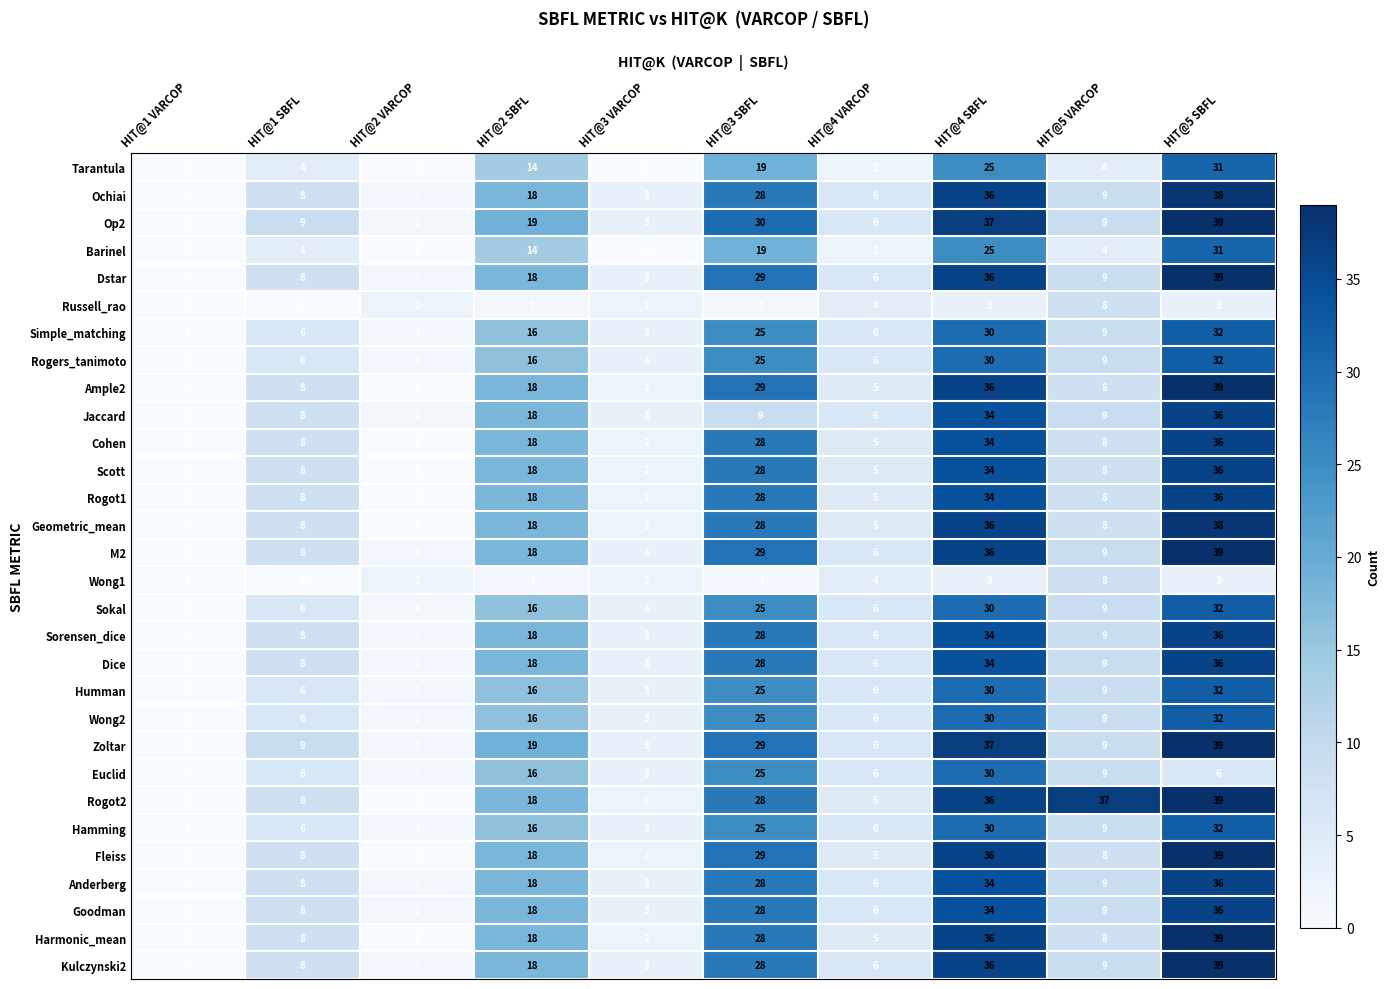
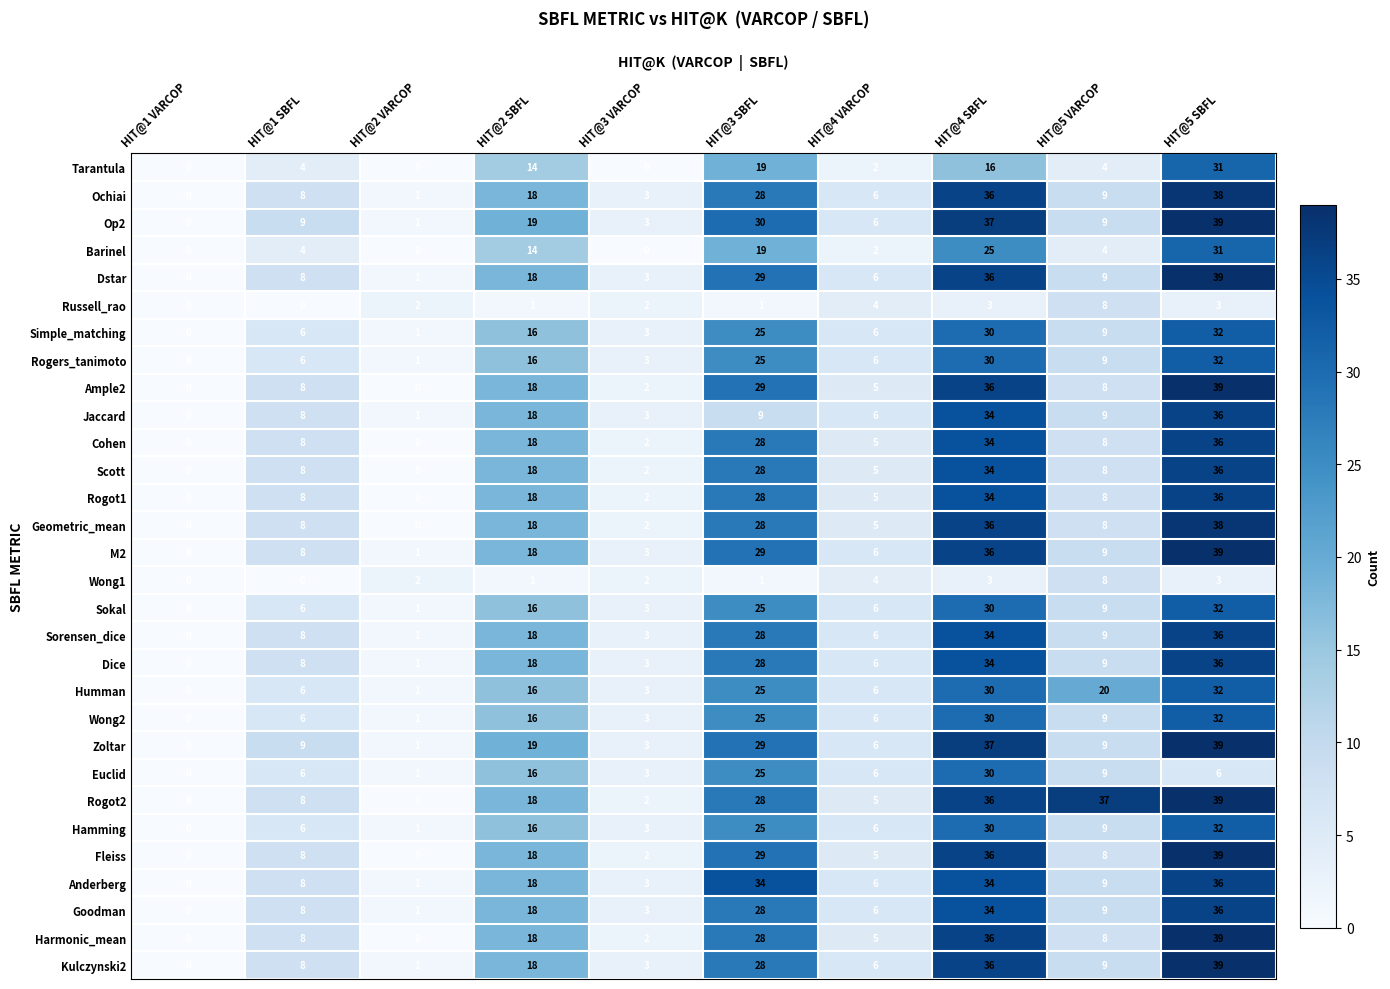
  {
    "Tarantula": {
      "HIT@2 SBFL": 14,
      "HIT@3 SBFL": 19,
-     "HIT@4 SBFL": 25,
+     "HIT@4 SBFL": 16,
      "HIT@5 SBFL": 31
    },
    "Ochiai": {
      "HIT@1 SBFL": 8,
      "HIT@2 SBFL": 18,
      "HIT@3 SBFL": 28,
      "HIT@4 SBFL": 36,
      "HIT@5 VARCOP": 9,
      "HIT@5 SBFL": 38
    },
    "Op2": {
      "HIT@1 SBFL": 9,
      "HIT@2 SBFL": 19,
      "HIT@3 SBFL": 30,
      "HIT@4 SBFL": 37,
      "HIT@5 VARCOP": 9,
      "HIT@5 SBFL": 39
    },
    "Barinel": {
      "HIT@2 SBFL": 14,
      "HIT@3 SBFL": 19,
      "HIT@4 SBFL": 25,
      "HIT@5 SBFL": 31
    },
    "Dstar": {
      "HIT@1 SBFL": 8,
      "HIT@2 SBFL": 18,
      "HIT@3 SBFL": 29,
      "HIT@4 SBFL": 36,
      "HIT@5 VARCOP": 9,
      "HIT@5 SBFL": 39
    },
    "Russell_rao": {
      "HIT@5 VARCOP": 8
    },
    "Simple_matching": {
      "HIT@2 SBFL": 16,
      "HIT@3 SBFL": 25,
      "HIT@4 SBFL": 30,
      "HIT@5 VARCOP": 9,
      "HIT@5 SBFL": 32
    },
    "Rogers_tanimoto": {
      "HIT@2 SBFL": 16,
      "HIT@3 SBFL": 25,
      "HIT@4 SBFL": 30,
      "HIT@5 VARCOP": 9,
      "HIT@5 SBFL": 32
    },
    "Ample2": {
      "HIT@1 SBFL": 8,
      "HIT@2 SBFL": 18,
      "HIT@3 SBFL": 29,
      "HIT@4 SBFL": 36,
      "HIT@5 VARCOP": 8,
      "HIT@5 SBFL": 39
    },
    "Jaccard": {
      "HIT@1 SBFL": 8,
      "HIT@2 SBFL": 18,
      "HIT@3 SBFL": 9,
      "HIT@4 SBFL": 34,
      "HIT@5 VARCOP": 9,
      "HIT@5 SBFL": 36
    },
    "Cohen": {
      "HIT@1 SBFL": 8,
      "HIT@2 SBFL": 18,
      "HIT@3 SBFL": 28,
      "HIT@4 SBFL": 34,
      "HIT@5 VARCOP": 8,
      "HIT@5 SBFL": 36
    },
    "Scott": {
      "HIT@1 SBFL": 8,
      "HIT@2 SBFL": 18,
      "HIT@3 SBFL": 28,
      "HIT@4 SBFL": 34,
      "HIT@5 VARCOP": 8,
      "HIT@5 SBFL": 36
    },
    "Rogot1": {
      "HIT@1 SBFL": 8,
      "HIT@2 SBFL": 18,
      "HIT@3 SBFL": 28,
      "HIT@4 SBFL": 34,
      "HIT@5 VARCOP": 8,
      "HIT@5 SBFL": 36
    },
    "Geometric_mean": {
      "HIT@1 SBFL": 8,
      "HIT@2 SBFL": 18,
      "HIT@3 SBFL": 28,
      "HIT@4 SBFL": 36,
      "HIT@5 VARCOP": 8,
      "HIT@5 SBFL": 38
    },
    "M2": {
      "HIT@1 SBFL": 8,
      "HIT@2 SBFL": 18,
      "HIT@3 SBFL": 29,
      "HIT@4 SBFL": 36,
      "HIT@5 VARCOP": 9,
      "HIT@5 SBFL": 39
    },
    "Wong1": {
      "HIT@5 VARCOP": 8
    },
    "Sokal": {
      "HIT@2 SBFL": 16,
      "HIT@3 SBFL": 25,
      "HIT@4 SBFL": 30,
      "HIT@5 VARCOP": 9,
      "HIT@5 SBFL": 32
    },
    "Sorensen_dice": {
      "HIT@1 SBFL": 8,
      "HIT@2 SBFL": 18,
      "HIT@3 SBFL": 28,
      "HIT@4 SBFL": 34,
      "HIT@5 VARCOP": 9,
      "HIT@5 SBFL": 36
    },
    "Dice": {
      "HIT@1 SBFL": 8,
      "HIT@2 SBFL": 18,
      "HIT@3 SBFL": 28,
      "HIT@4 SBFL": 34,
      "HIT@5 VARCOP": 9,
      "HIT@5 SBFL": 36
    },
    "Humman": {
      "HIT@2 SBFL": 16,
      "HIT@3 SBFL": 25,
      "HIT@4 SBFL": 30,
-     "HIT@5 VARCOP": 9,
+     "HIT@5 VARCOP": 20,
      "HIT@5 SBFL": 32
    },
    "Wong2": {
      "HIT@2 SBFL": 16,
      "HIT@3 SBFL": 25,
      "HIT@4 SBFL": 30,
      "HIT@5 VARCOP": 9,
      "HIT@5 SBFL": 32
    },
    "Zoltar": {
      "HIT@1 SBFL": 9,
      "HIT@2 SBFL": 19,
      "HIT@3 SBFL": 29,
      "HIT@4 SBFL": 37,
      "HIT@5 VARCOP": 9,
      "HIT@5 SBFL": 39
    },
    "Euclid": {
      "HIT@2 SBFL": 16,
      "HIT@3 SBFL": 25,
      "HIT@4 SBFL": 30,
      "HIT@5 VARCOP": 9
    },
    "Rogot2": {
      "HIT@1 SBFL": 8,
      "HIT@2 SBFL": 18,
      "HIT@3 SBFL": 28,
      "HIT@4 SBFL": 36,
      "HIT@5 VARCOP": 37,
      "HIT@5 SBFL": 39
    },
    "Hamming": {
      "HIT@2 SBFL": 16,
      "HIT@3 SBFL": 25,
      "HIT@4 SBFL": 30,
      "HIT@5 VARCOP": 9,
      "HIT@5 SBFL": 32
    },
    "Fleiss": {
      "HIT@1 SBFL": 8,
      "HIT@2 SBFL": 18,
      "HIT@3 SBFL": 29,
      "HIT@4 SBFL": 36,
      "HIT@5 VARCOP": 8,
      "HIT@5 SBFL": 39
    },
    "Anderberg": {
      "HIT@1 SBFL": 8,
      "HIT@2 SBFL": 18,
-     "HIT@3 SBFL": 28,
+     "HIT@3 SBFL": 34,
      "HIT@4 SBFL": 34,
      "HIT@5 VARCOP": 9,
      "HIT@5 SBFL": 36
    },
    "Goodman": {
      "HIT@1 SBFL": 8,
      "HIT@2 SBFL": 18,
      "HIT@3 SBFL": 28,
      "HIT@4 SBFL": 34,
      "HIT@5 VARCOP": 9,
      "HIT@5 SBFL": 36
    },
    "Harmonic_mean": {
      "HIT@1 SBFL": 8,
      "HIT@2 SBFL": 18,
      "HIT@3 SBFL": 28,
      "HIT@4 SBFL": 36,
      "HIT@5 VARCOP": 8,
      "HIT@5 SBFL": 39
    },
    "Kulczynski2": {
      "HIT@1 SBFL": 8,
      "HIT@2 SBFL": 18,
      "HIT@3 SBFL": 28,
      "HIT@4 SBFL": 36,
      "HIT@5 VARCOP": 9,
      "HIT@5 SBFL": 39
    }
  }
